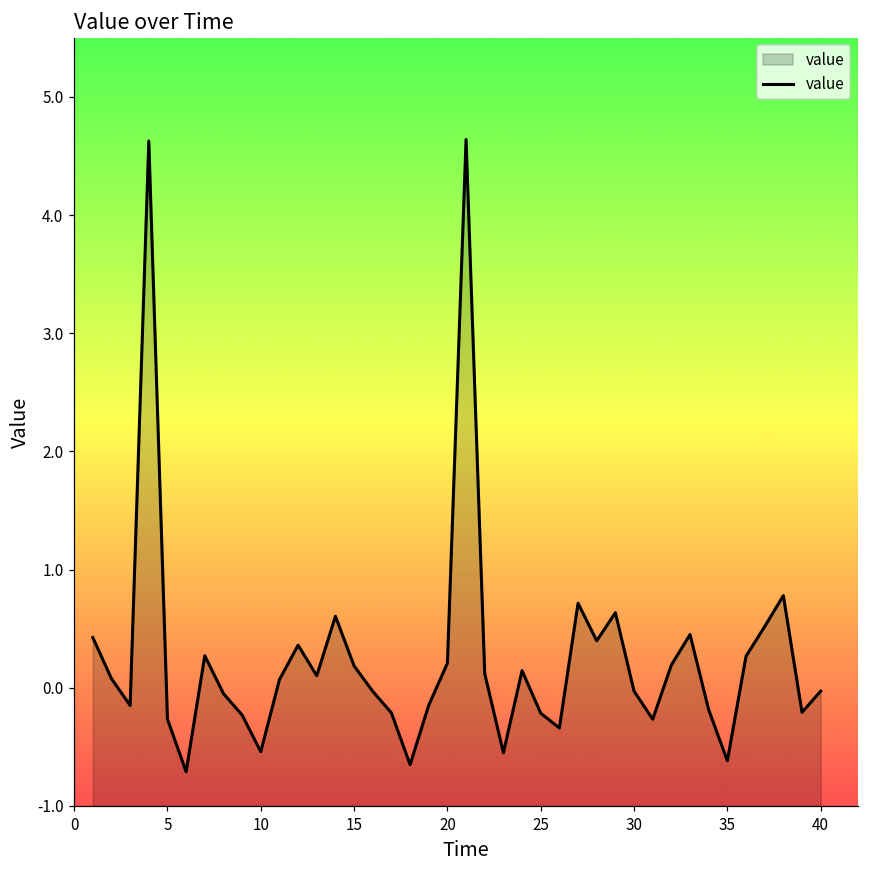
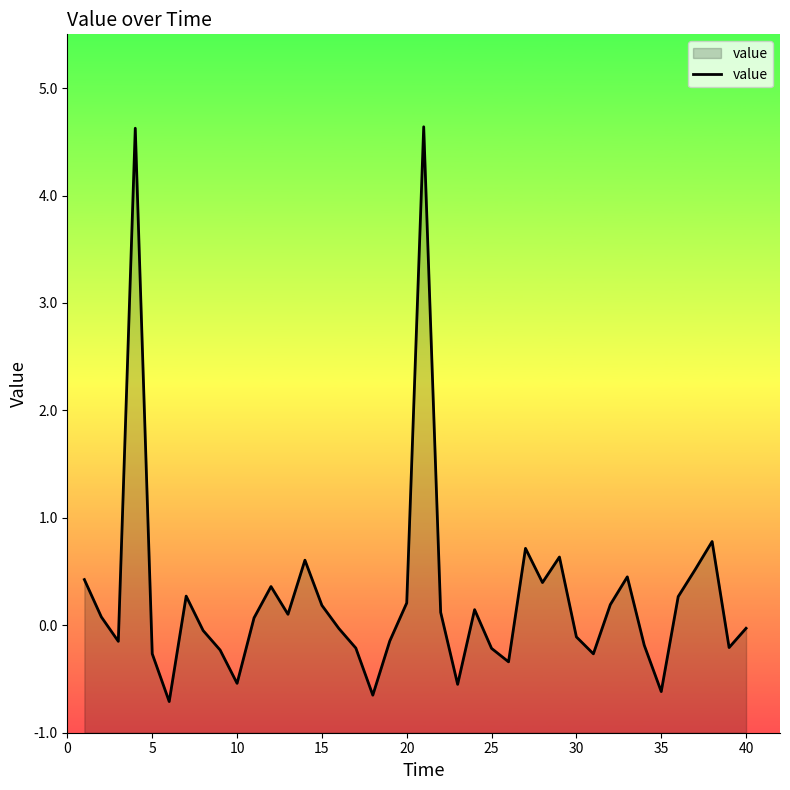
  {
    "5": -0.27,
    "10": -0.54,
    "15": 0.19,
    "20": 0.21,
    "25": -0.22,
-   "30": -0.03,
+   "30": -0.11,
    "35": -0.62,
    "40": -0.03
  }
